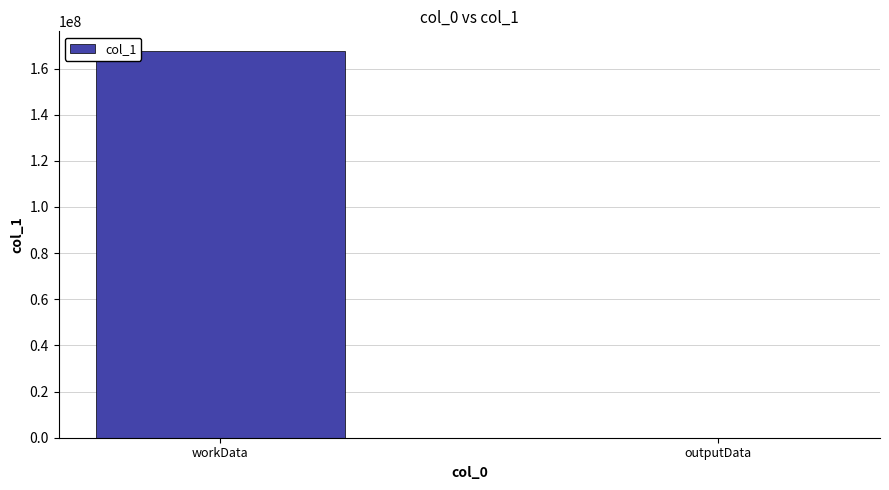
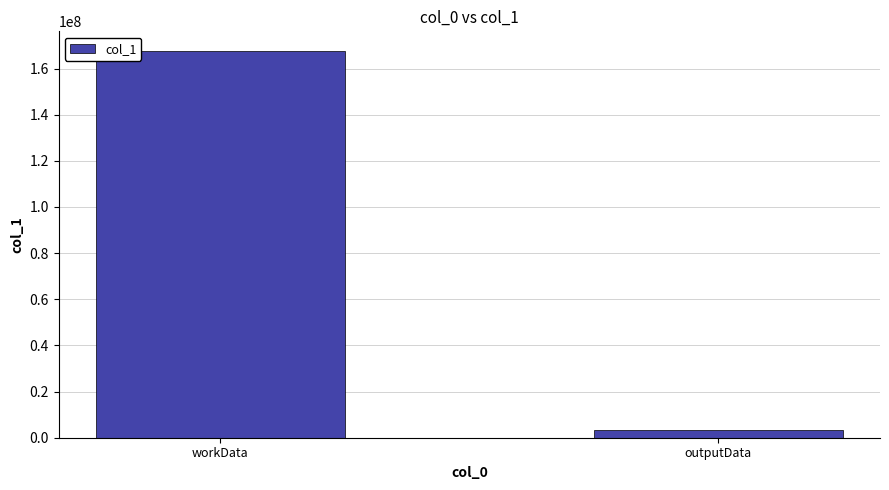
  {
    "workData": 168000000,
-   "outputData": 0
+   "outputData": 4000000
  }
